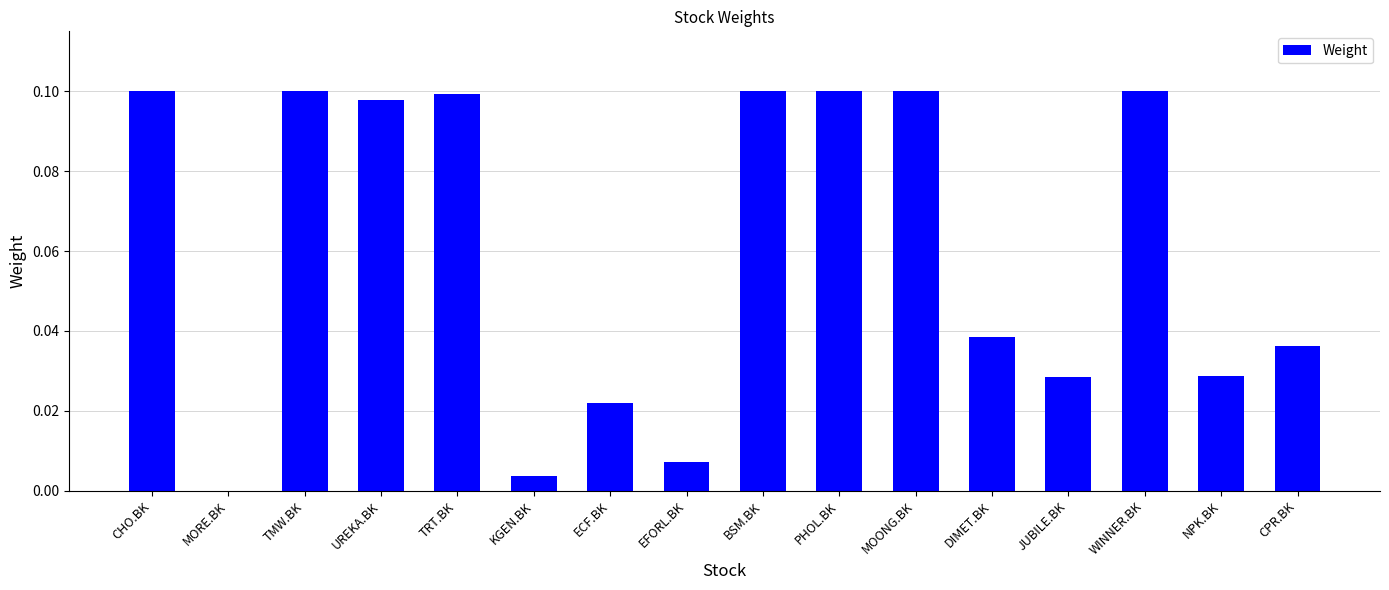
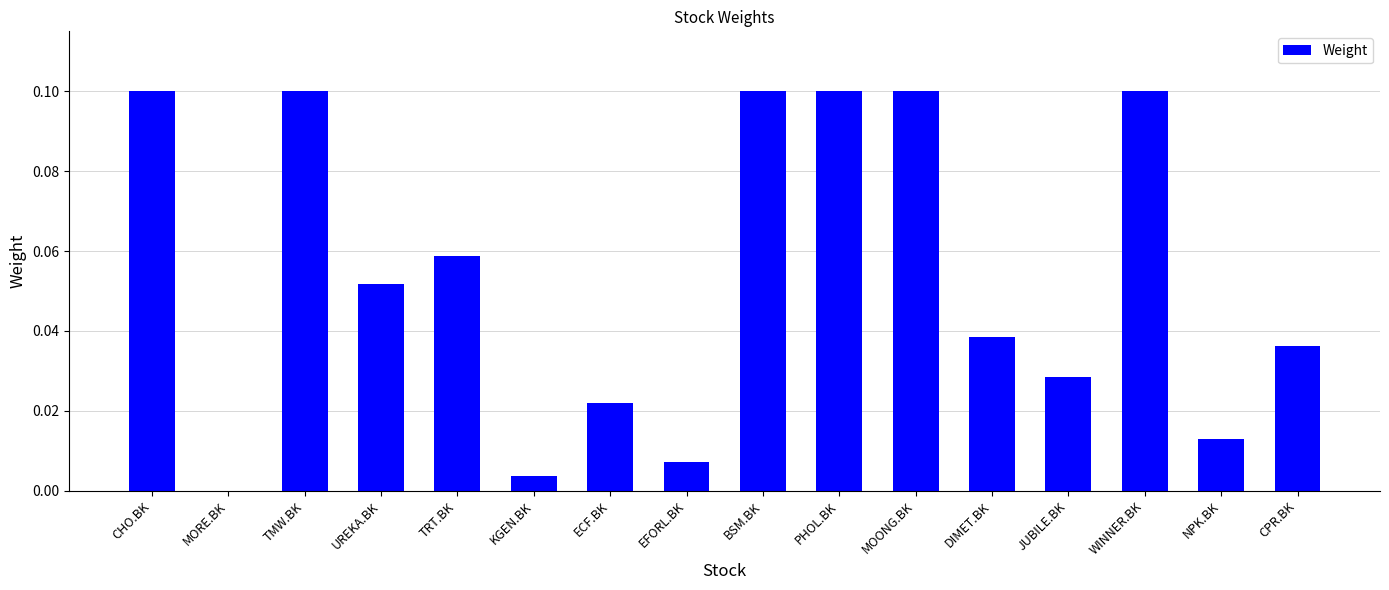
  {
    "CHO.BK": 0.100,
    "TMW.BK": 0.100,
-   "UREKA.BK": 0.098,
-   "TRT.BK": 0.099,
+   "UREKA.BK": 0.052,
+   "TRT.BK": 0.059,
    "KGEN.BK": 0.004,
    "ECF.BK": 0.022,
    "EFORL.BK": 0.007,
    "BSM.BK": 0.100,
    "PHOL.BK": 0.100,
    "MOONG.BK": 0.100,
    "DIMET.BK": 0.038,
    "JUBILE.BK": 0.028,
    "WINNER.BK": 0.100,
-   "NPK.BK": 0.029,
+   "NPK.BK": 0.013,
    "CPR.BK": 0.036
  }
